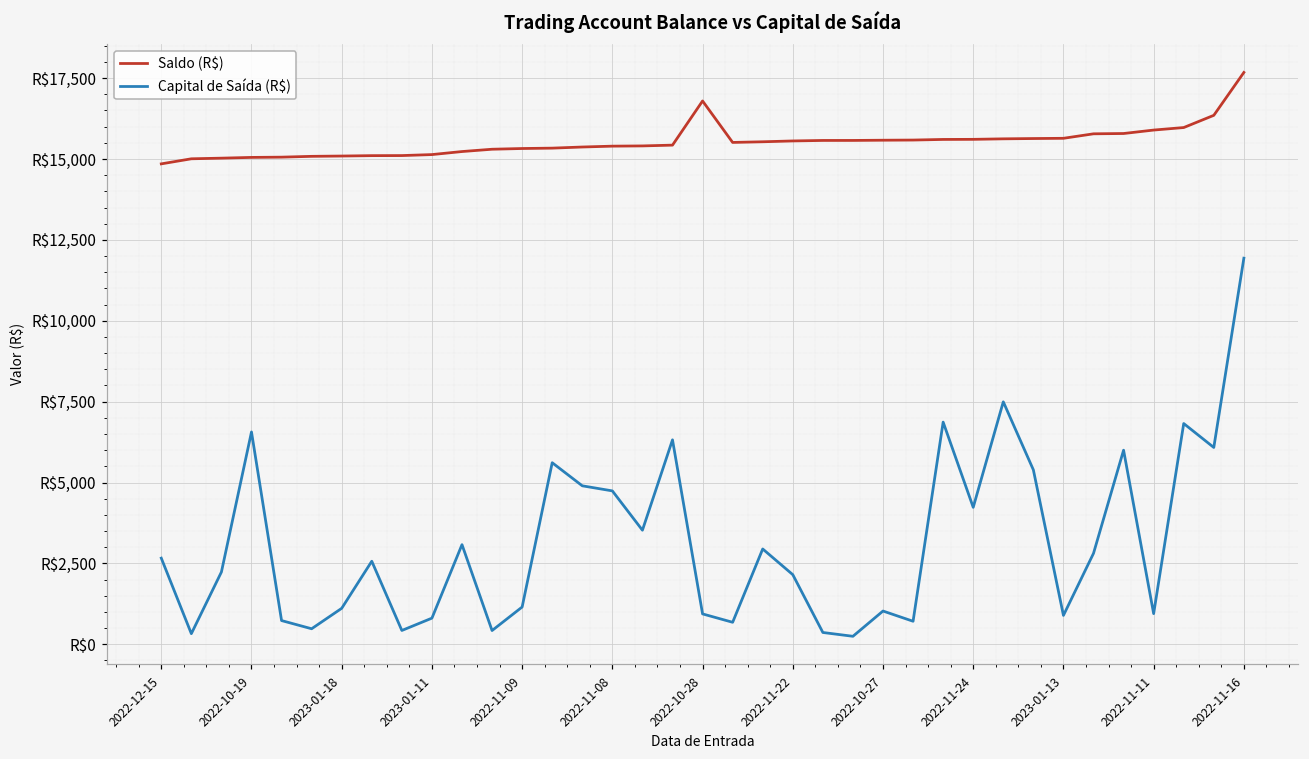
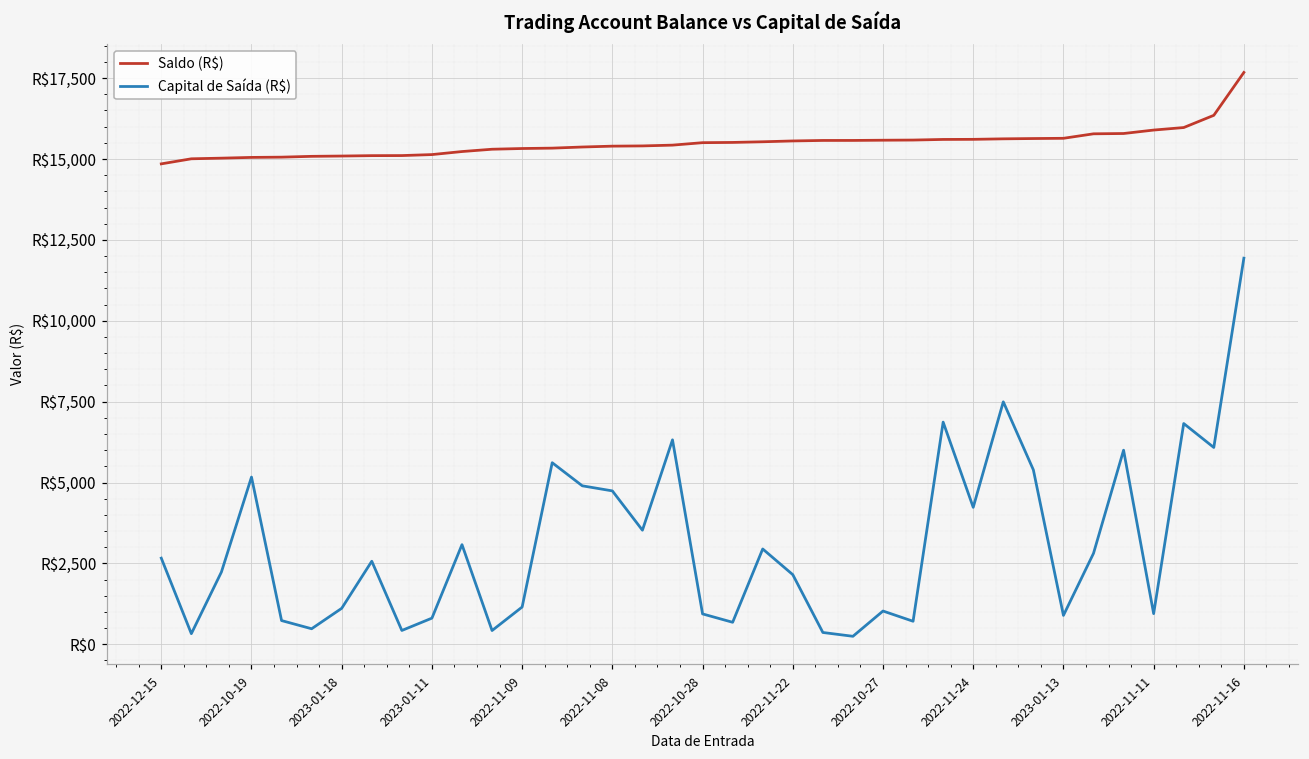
  {
    "Saldo (R$)": {
      "2022-10-19": "R$15,000",
      "2023-01-11": "R$15,100",
      "2022-11-08": "R$15,400",
-     "2022-10-28": "R$16,800",
+     "2022-10-28": "R$15,500",
      "2022-11-22": "R$15,600",
      "2022-11-24": "R$15,600",
      "2023-01-13": "R$15,600",
      "2022-11-16": "R$17,700"
    },
    "Capital de Saída (R$)": {
-     "2022-10-19": "R$6,600",
+     "2022-10-19": "R$5,200",
      "2023-01-11": "R$800",
      "2022-11-08": "R$4,700",
      "2022-10-28": "R$900",
      "2022-11-22": "R$2,200",
      "2022-11-24": "R$4,200",
      "2023-01-13": "R$900",
      "2022-11-16": "R$11,900"
    }
  }
